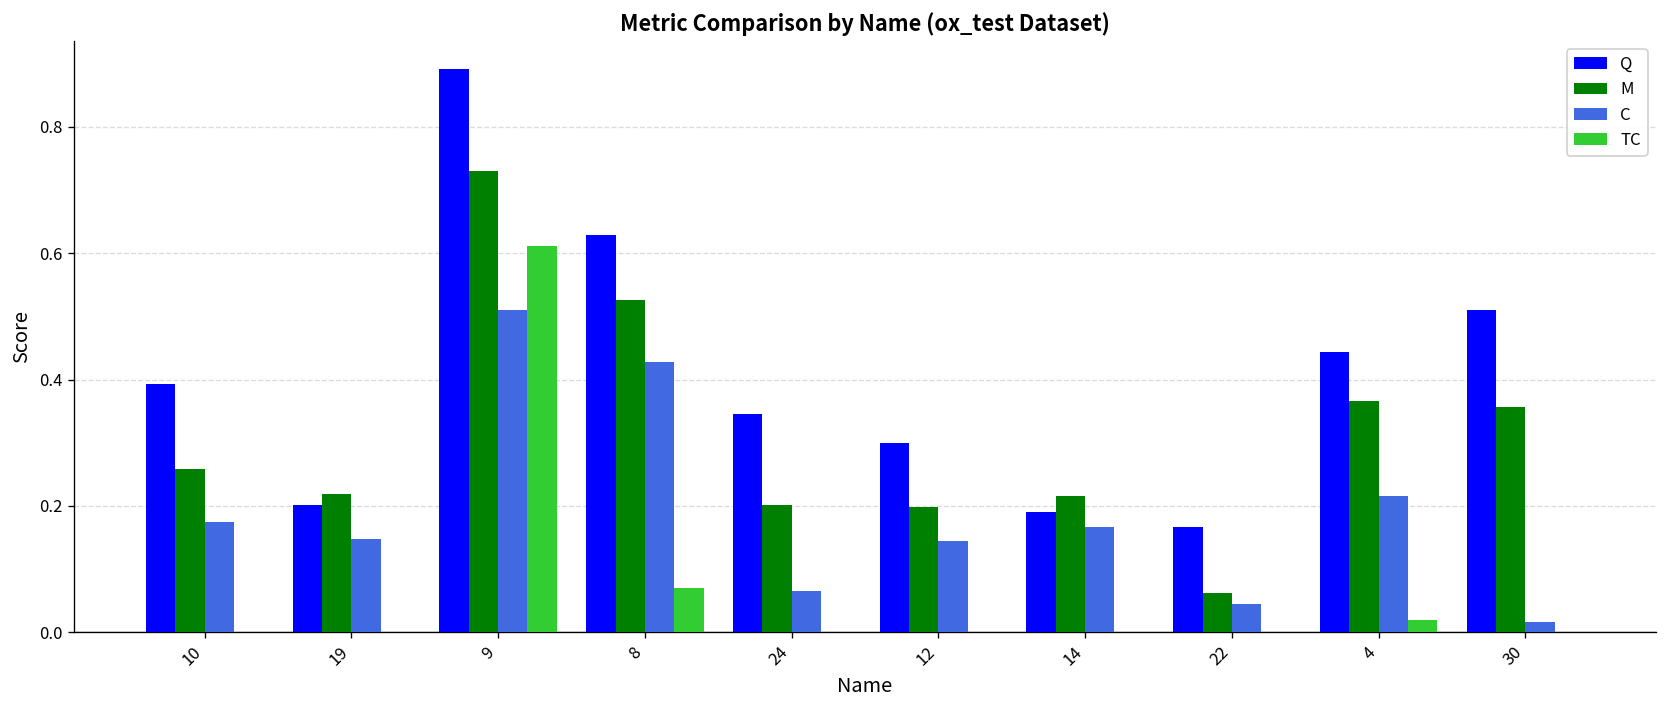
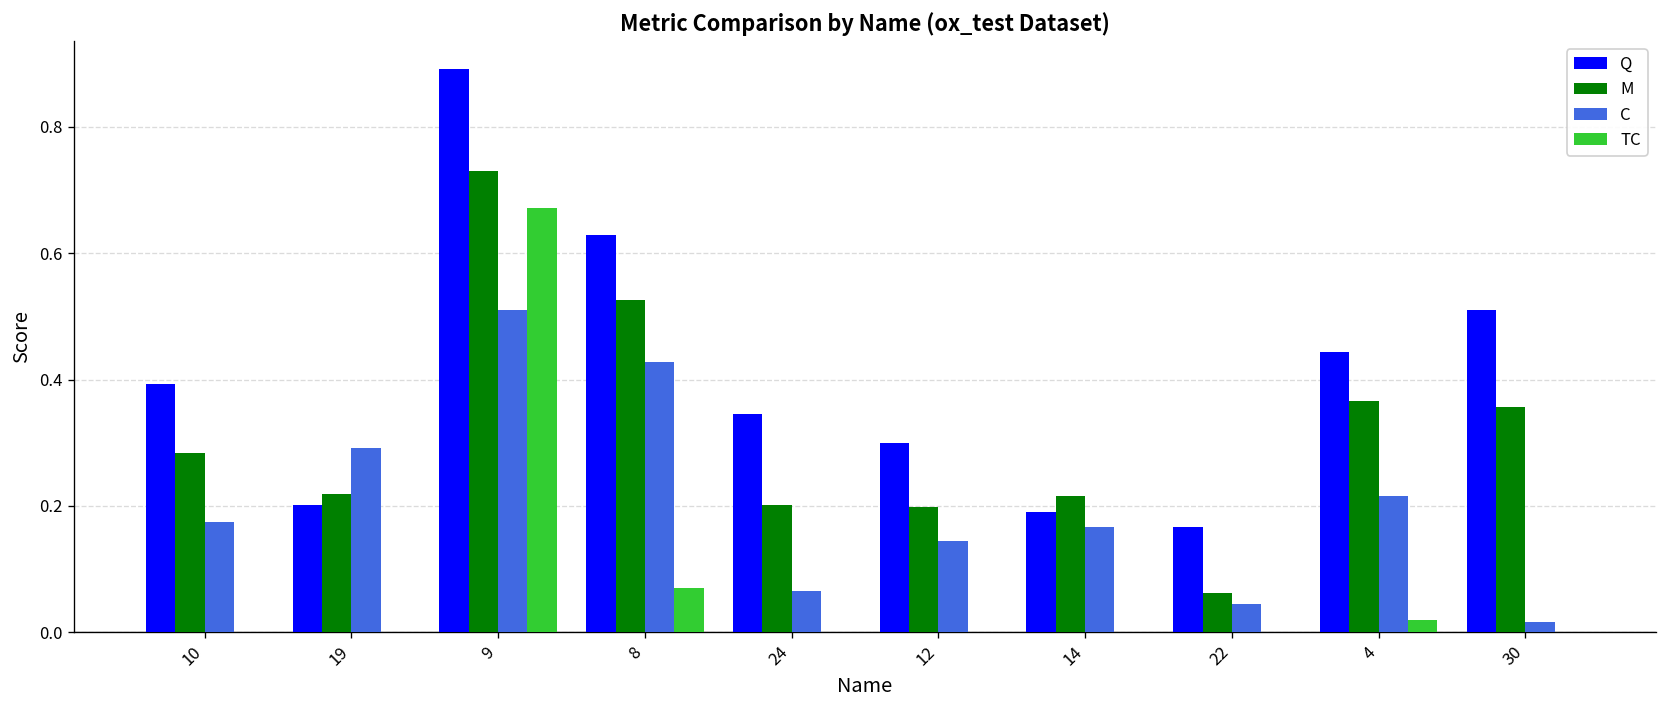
  {
    "Q": {
      "10": 0.39,
      "19": 0.20,
      "9": 0.89,
      "8": 0.63,
      "24": 0.35,
      "12": 0.30,
      "14": 0.19,
      "22": 0.17,
      "4": 0.44,
      "30": 0.51
    },
    "M": {
-     "10": 0.26,
+     "10": 0.28,
      "19": 0.22,
      "9": 0.73,
      "8": 0.53,
      "24": 0.20,
      "12": 0.20,
      "14": 0.22,
      "22": 0.06,
      "4": 0.37,
      "30": 0.36
    },
    "C": {
      "10": 0.18,
-     "19": 0.15,
+     "19": 0.29,
      "9": 0.51,
      "8": 0.43,
      "24": 0.07,
      "12": 0.15,
      "14": 0.17,
      "22": 0.04,
      "4": 0.22,
      "30": 0.02
    },
    "TC": {
      "10": 0.00,
      "19": 0.00,
-     "9": 0.61,
+     "9": 0.67,
      "8": 0.07,
      "24": 0.00,
      "12": 0.00,
      "14": 0.00,
      "22": 0.00,
      "4": 0.02,
      "30": 0.00
    }
  }
